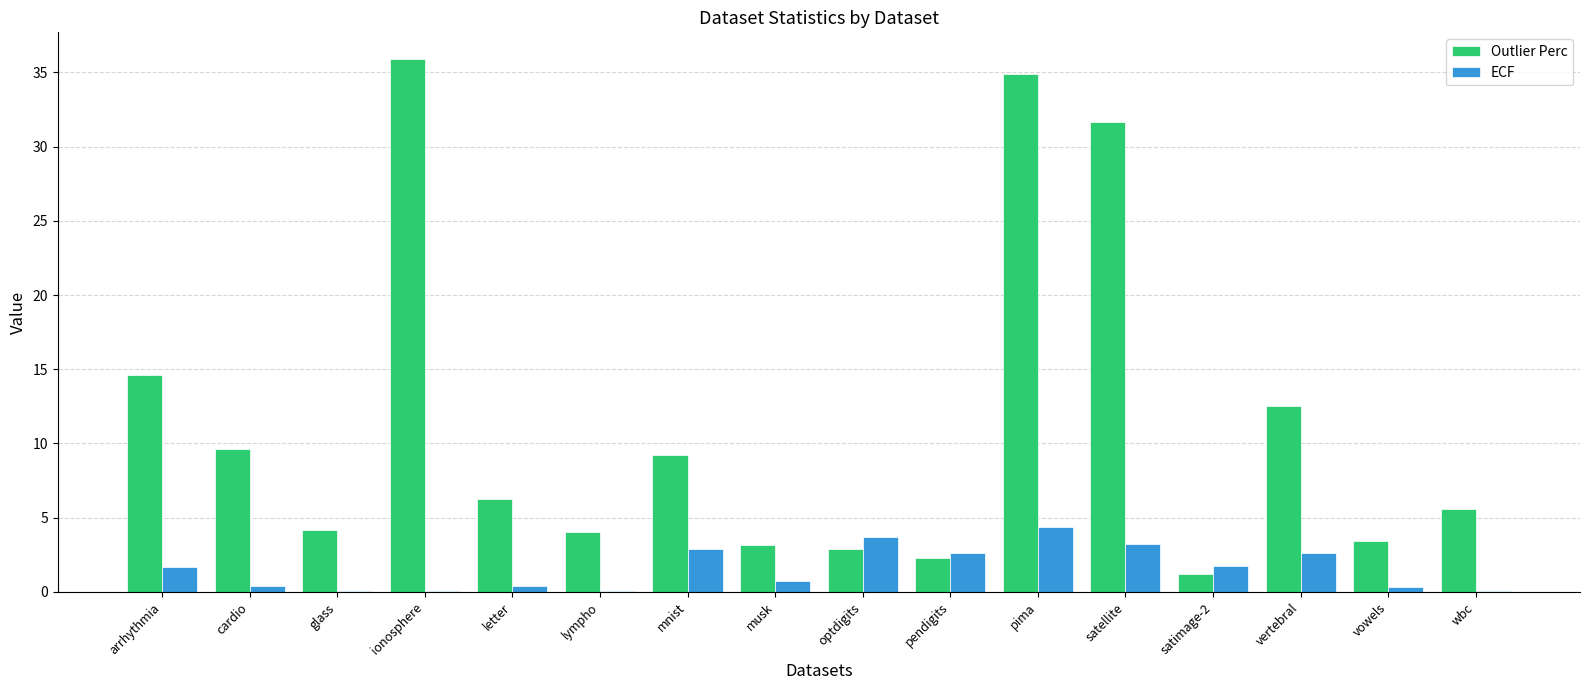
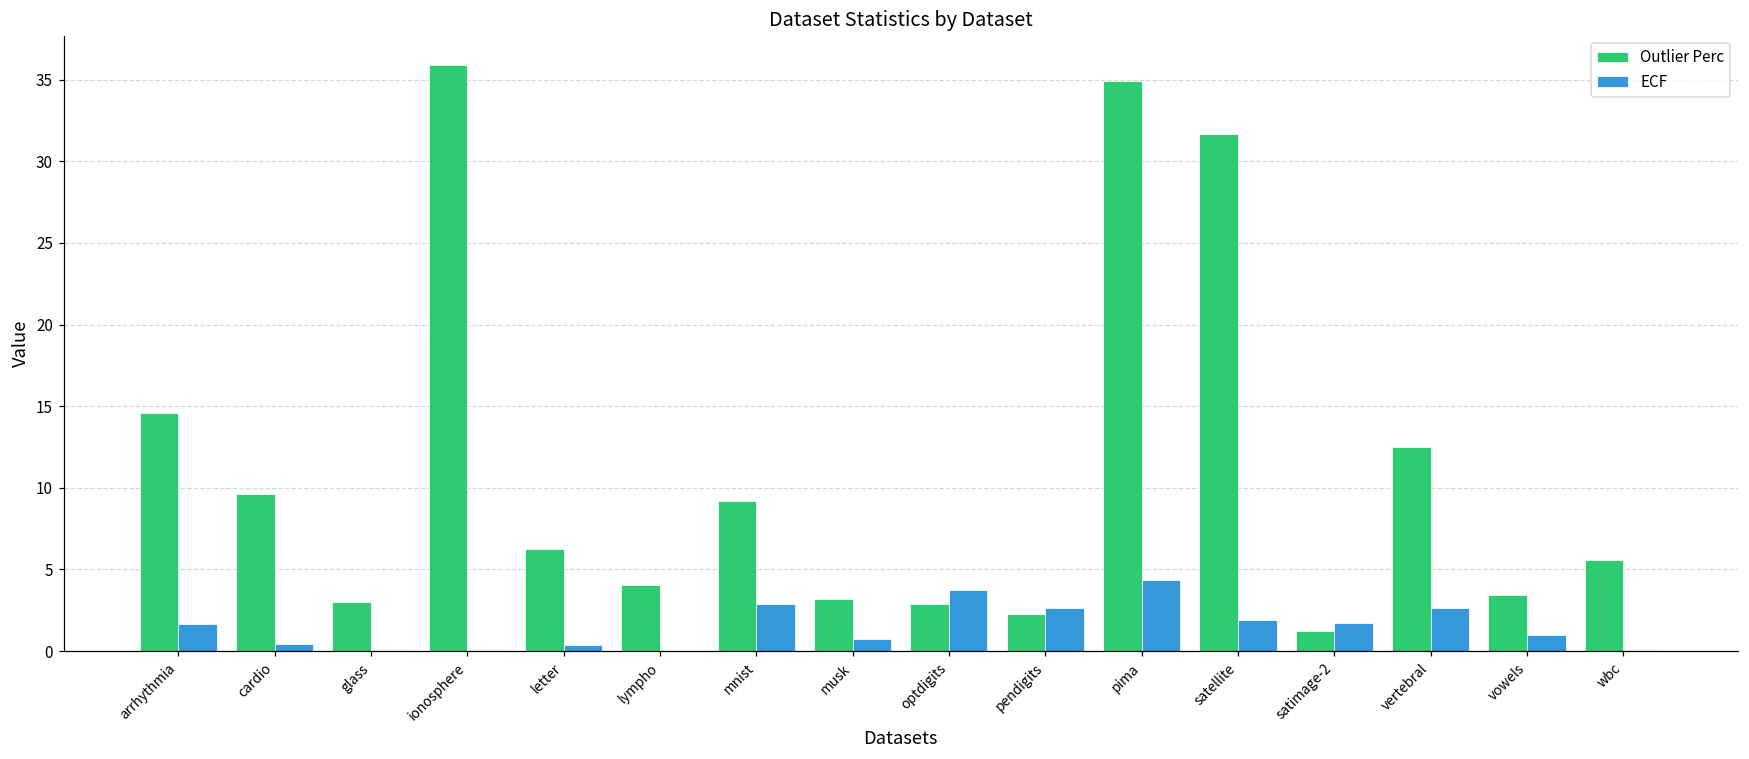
  {
    "Outlier Perc": {
      "arrhythmia": 14.6,
      "cardio": 9.6,
-     "glass": 4.2,
+     "glass": 3.0,
      "ionosphere": 35.9,
      "letter": 6.3,
      "lympho": 4.1,
      "mnist": 9.2,
      "musk": 3.2,
      "optdigits": 2.9,
      "pendigits": 2.3,
      "pima": 34.9,
      "satellite": 31.6,
      "satimage-2": 1.2,
      "vertebral": 12.5,
      "vowels": 3.4,
      "wbc": 5.6
    },
    "ECF": {
      "arrhythmia": 1.7,
      "cardio": 0.4,
      "letter": 0.4,
      "mnist": 2.9,
      "musk": 0.7,
      "optdigits": 3.7,
      "pendigits": 2.6,
      "pima": 4.4,
-     "satellite": 3.2,
+     "satellite": 1.9,
      "satimage-2": 1.7,
      "vertebral": 2.7,
-     "vowels": 0.3
+     "vowels": 1.0
    }
  }
